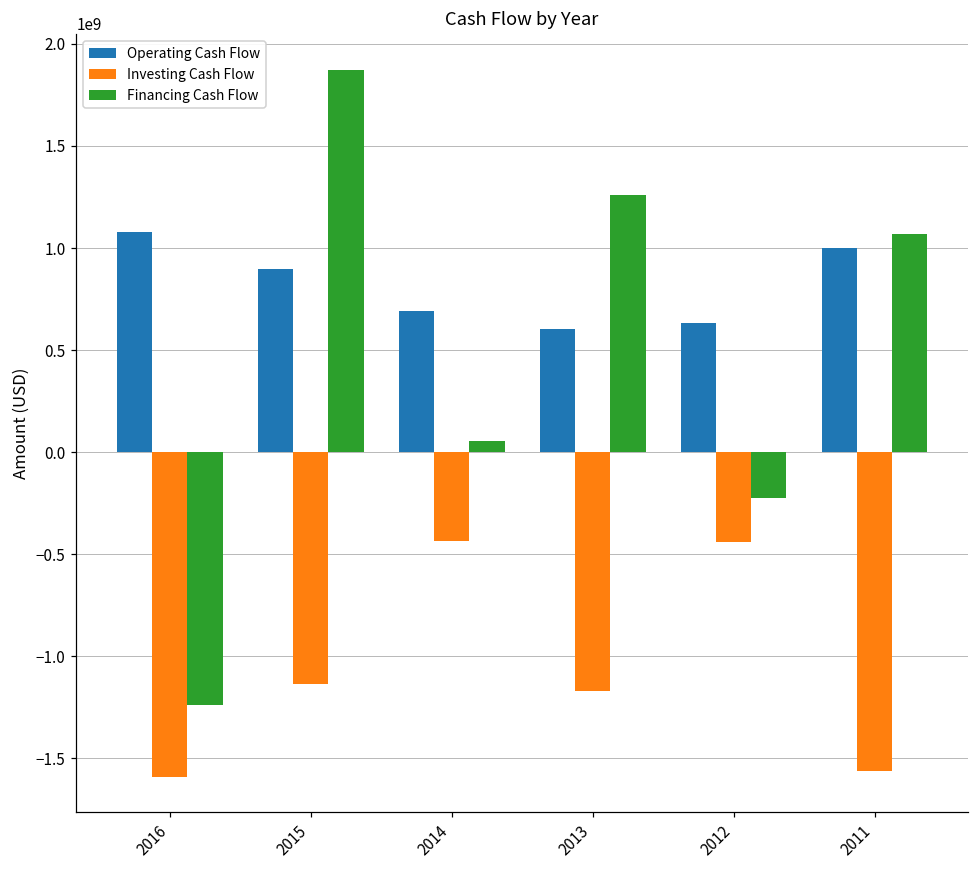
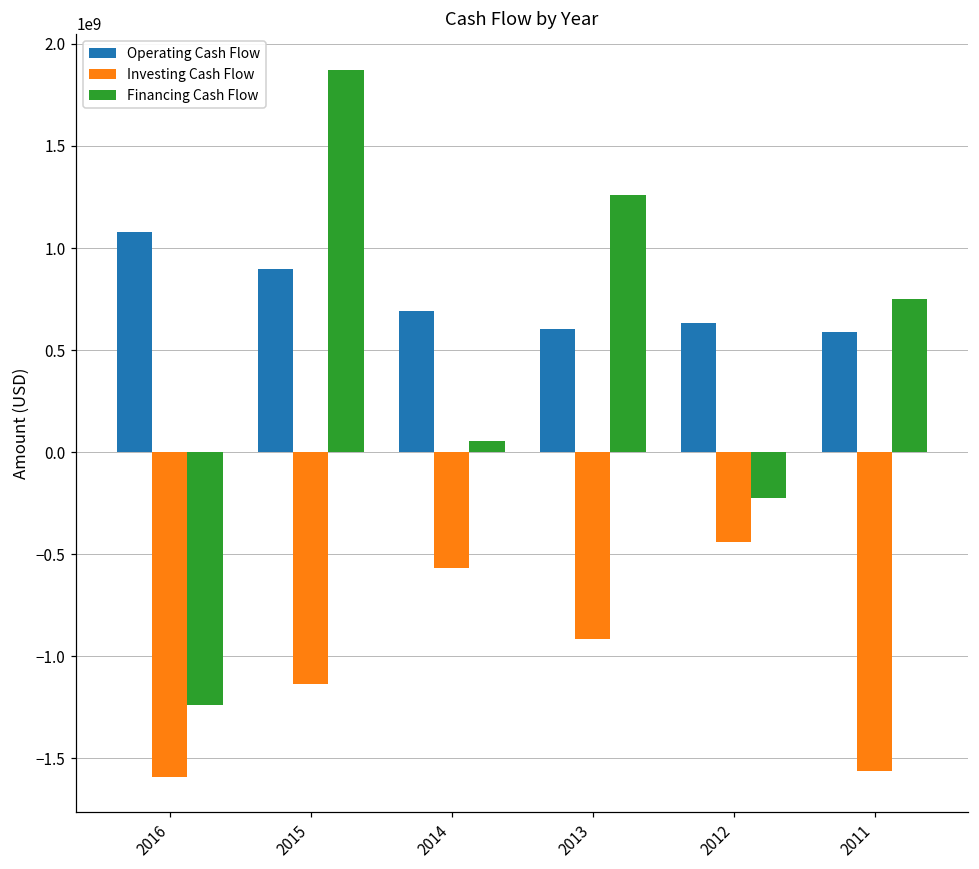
  {
    "Operating Cash Flow": {
      "2016": 1080000000,
      "2015": 890000000,
      "2014": 690000000,
      "2013": 600000000,
      "2012": 630000000,
-     "2011": 1000000000
+     "2011": 590000000
    },
    "Investing Cash Flow": {
      "2016": -1590000000,
      "2015": -1130000000,
-     "2014": -440000000,
-     "2013": -1170000000,
+     "2014": -570000000,
+     "2013": -920000000,
      "2012": -440000000,
      "2011": -1560000000
    },
    "Financing Cash Flow": {
      "2016": -1240000000,
      "2015": 1870000000,
      "2014": 50000000,
      "2013": 1260000000,
      "2012": -220000000,
-     "2011": 1070000000
+     "2011": 750000000
    }
  }
